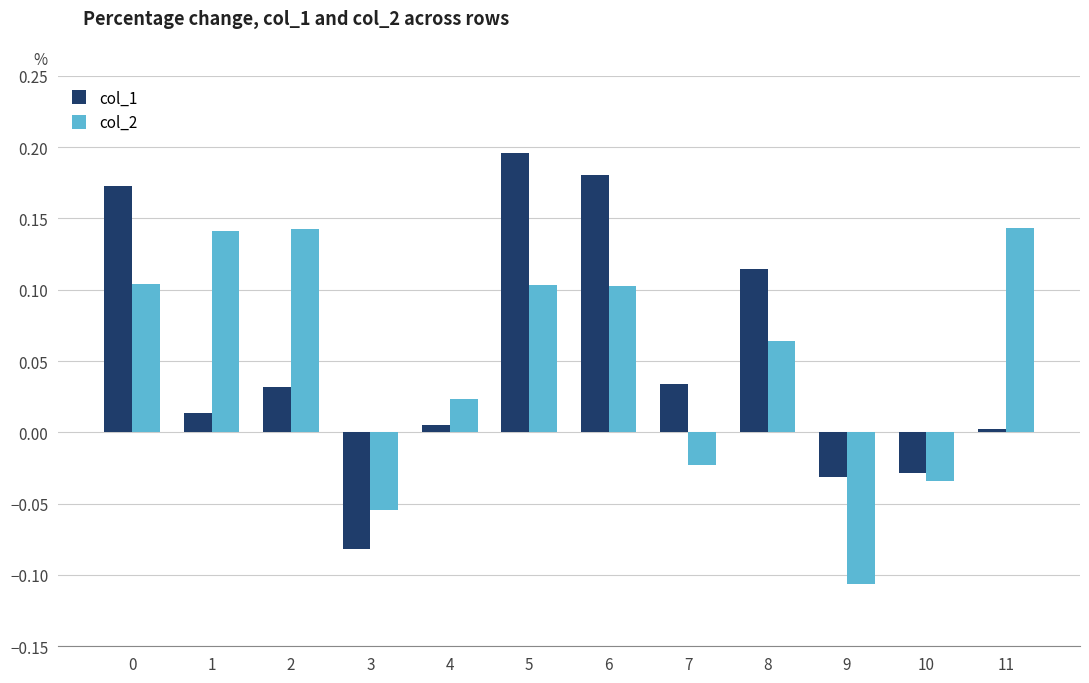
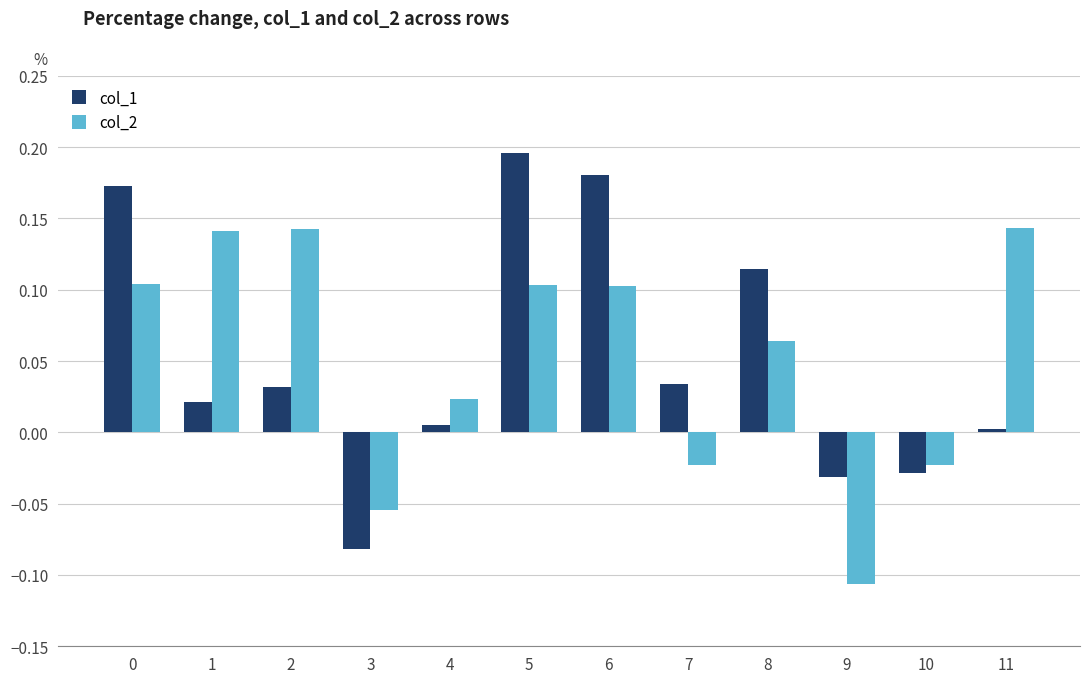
  {
    "col_1": {
      "0": 0.172,
-     "1": 0.014,
+     "1": 0.021,
      "2": 0.032,
      "3": -0.082,
      "4": 0.005,
      "5": 0.196,
      "6": 0.181,
      "7": 0.034,
      "8": 0.114,
      "9": -0.032,
      "10": -0.029,
      "11": 0.003
    },
    "col_2": {
      "0": 0.104,
      "1": 0.141,
      "2": 0.142,
      "3": -0.054,
      "4": 0.023,
      "5": 0.103,
      "6": 0.102,
      "7": -0.023,
      "8": 0.064,
      "9": -0.106,
-     "10": -0.034,
+     "10": -0.023,
      "11": 0.143
    }
  }
